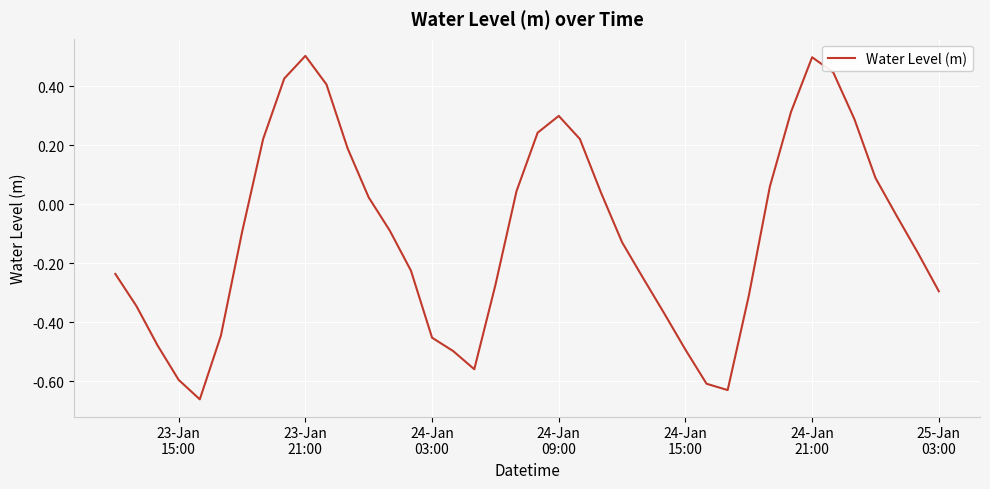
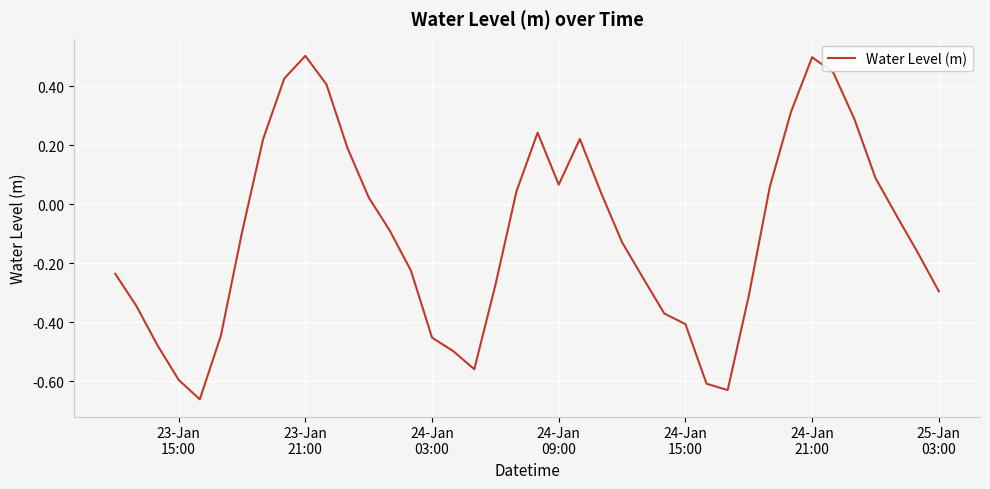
  {
    "23-Jan 15:00": -0.59,
    "23-Jan 21:00": 0.50,
    "24-Jan 03:00": -0.45,
-   "24-Jan 09:00": 0.30,
-   "24-Jan 15:00": -0.49,
+   "24-Jan 09:00": 0.07,
+   "24-Jan 15:00": -0.41,
    "24-Jan 21:00": 0.50,
    "25-Jan 03:00": -0.29
  }
